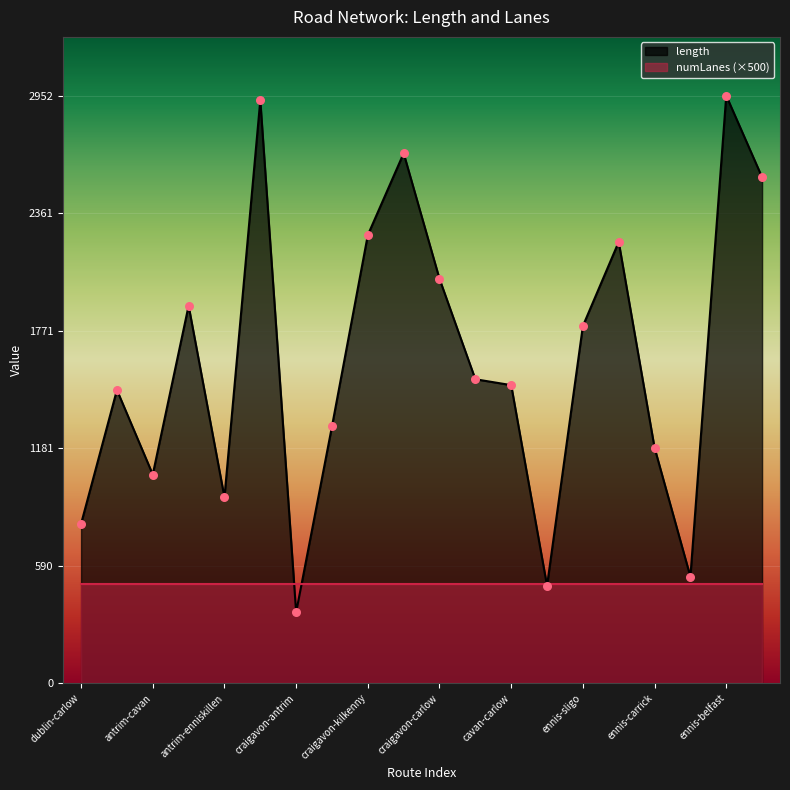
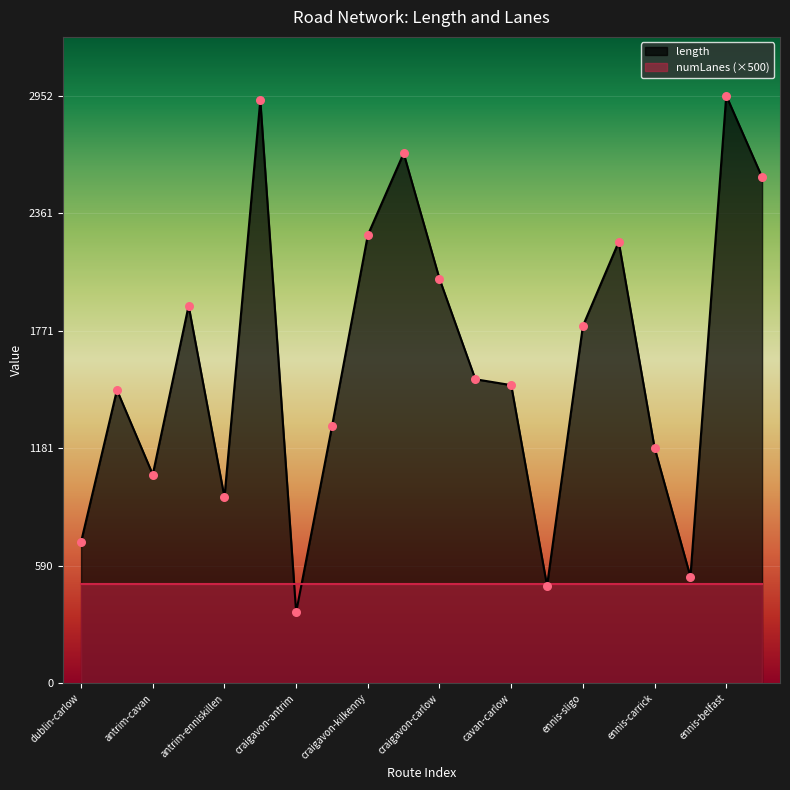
  {
    "length": {
-     "dublin-carlow": 800,
+     "dublin-carlow": 710,
      "antrim-cavan": 1050,
      "antrim-enniskillen": 930,
      "craigavon-antrim": 360,
      "craigavon-kilkenny": 2250,
      "craigavon-carlow": 2030,
      "cavan-carlow": 1500,
      "ennis-sligo": 1790,
      "ennis-carrick": 1180,
      "ennis-belfast": 2950
    },
    "numLanes (×500)": {
      "dublin-carlow": 500,
      "antrim-cavan": 500,
      "antrim-enniskillen": 500,
      "craigavon-antrim": 500,
      "craigavon-kilkenny": 500,
      "craigavon-carlow": 500,
      "cavan-carlow": 500,
      "ennis-sligo": 500,
      "ennis-carrick": 500,
      "ennis-belfast": 500
    }
  }
